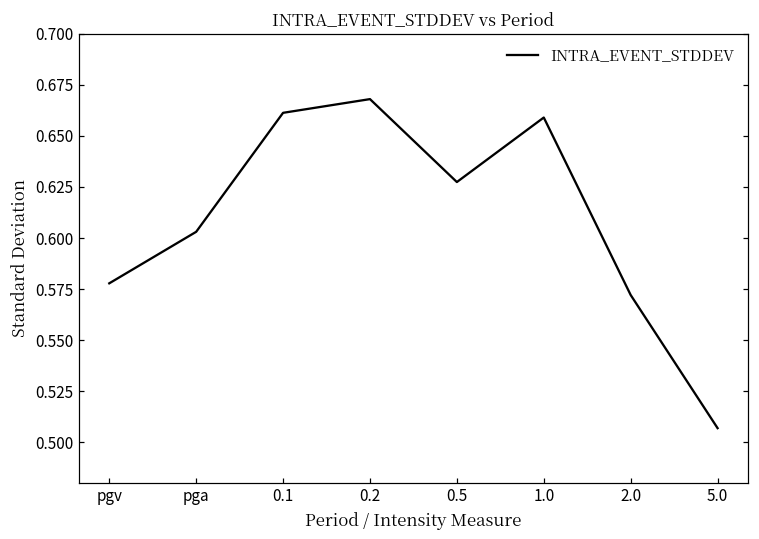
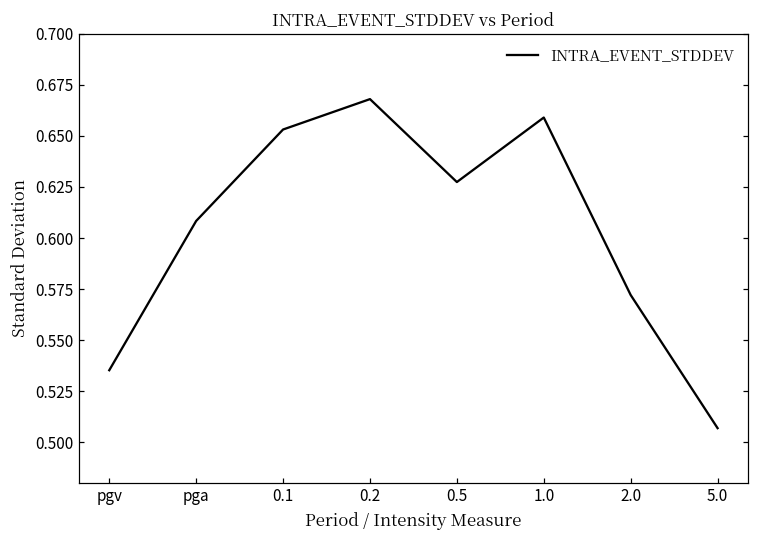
  {
-   "pgv": 0.578,
-   "pga": 0.603,
-   "0.1": 0.661,
+   "pgv": 0.535,
+   "pga": 0.608,
+   "0.1": 0.653,
    "0.2": 0.668,
    "0.5": 0.627,
    "1.0": 0.659,
    "2.0": 0.572,
    "5.0": 0.507
  }
